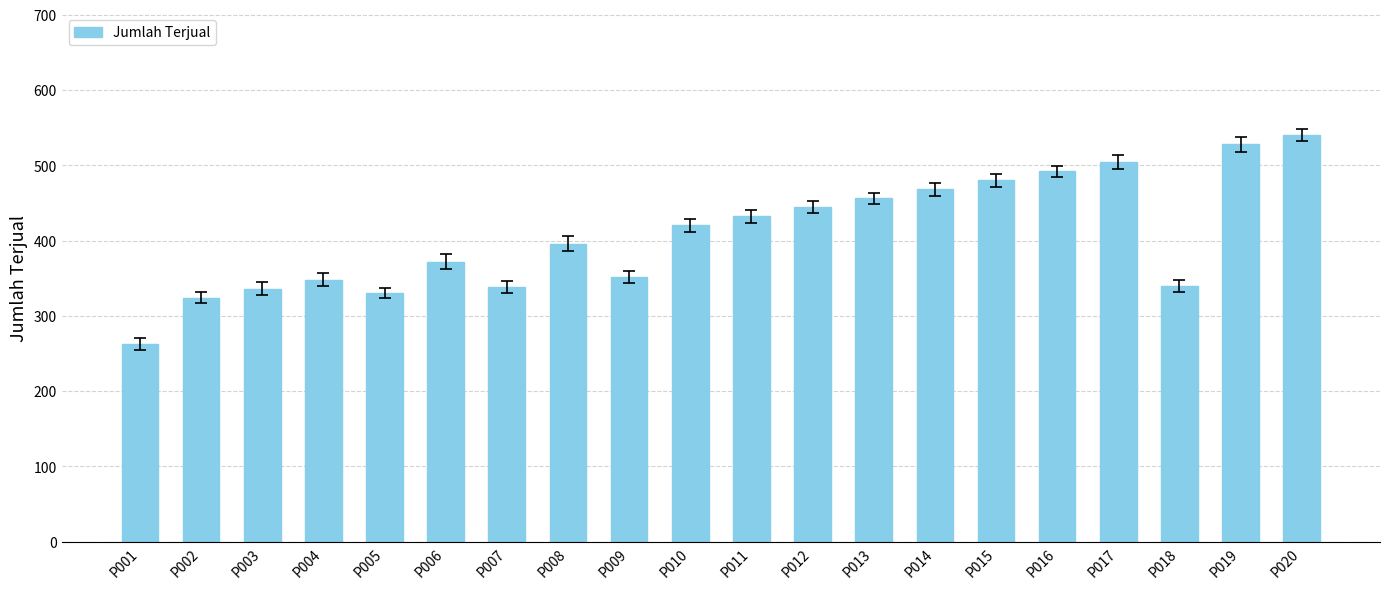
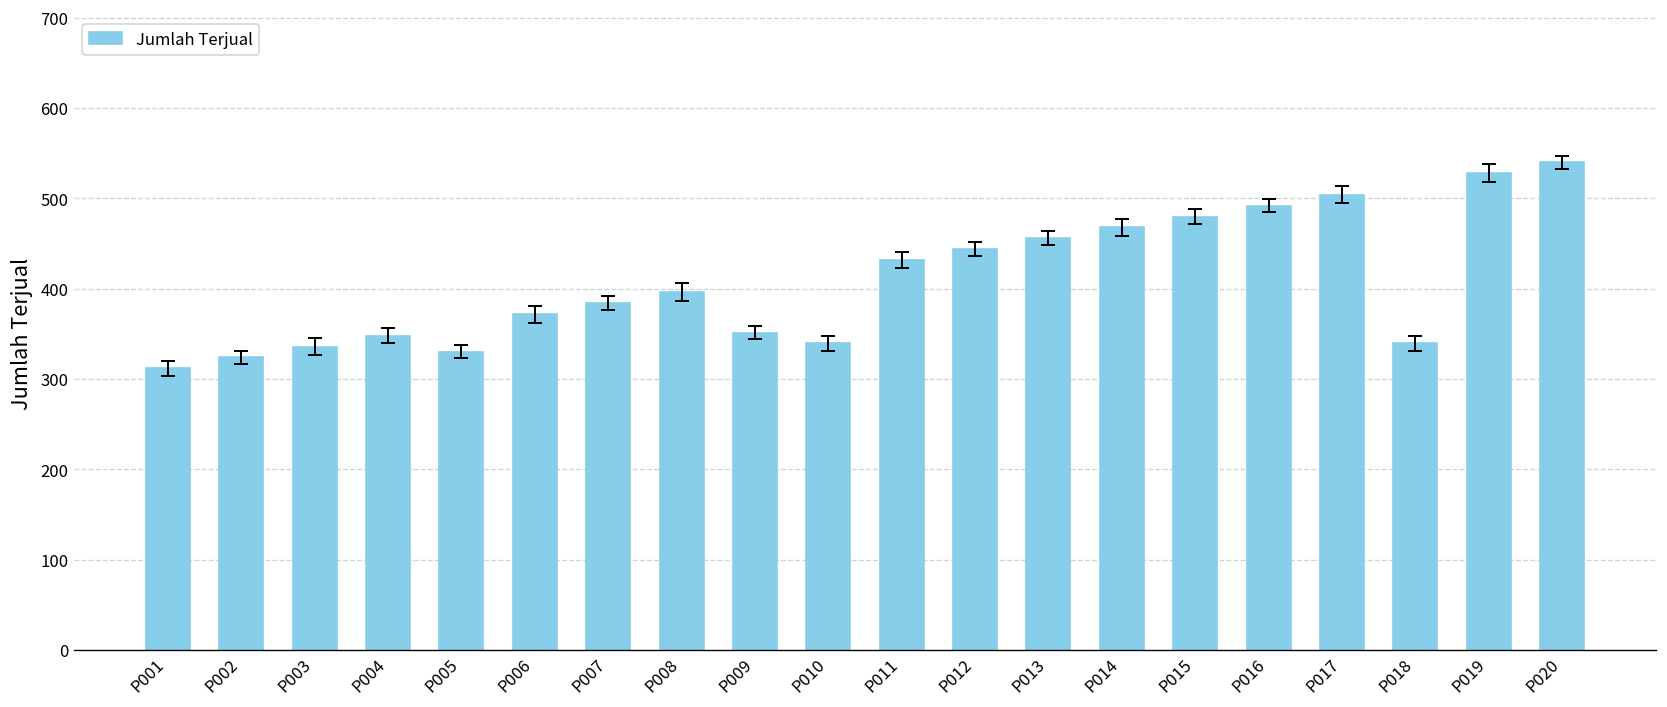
  {
    "Jumlah Terjual": {
-     "P001": 260,
+     "P001": 310,
      "P002": 320,
      "P003": 340,
      "P004": 350,
      "P005": 330,
      "P006": 370,
-     "P007": 340,
+     "P007": 380,
      "P008": 400,
      "P009": 350,
-     "P010": 420,
+     "P010": 340,
      "P011": 430,
      "P012": 440,
      "P013": 460,
      "P014": 470,
      "P015": 480,
      "P016": 490,
      "P017": 500,
      "P018": 340,
      "P019": 530,
      "P020": 540
    }
  }
